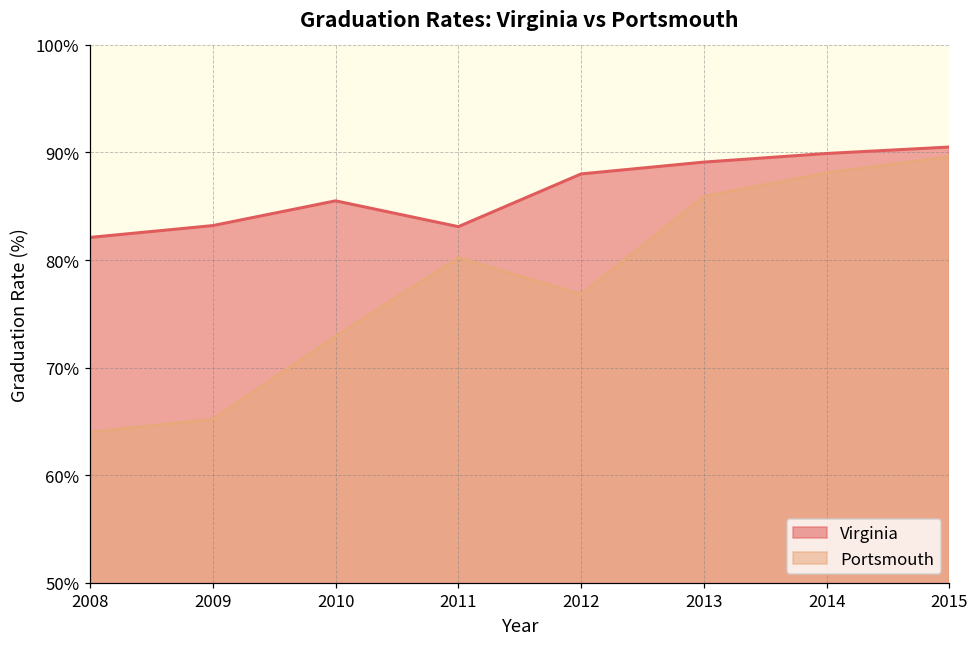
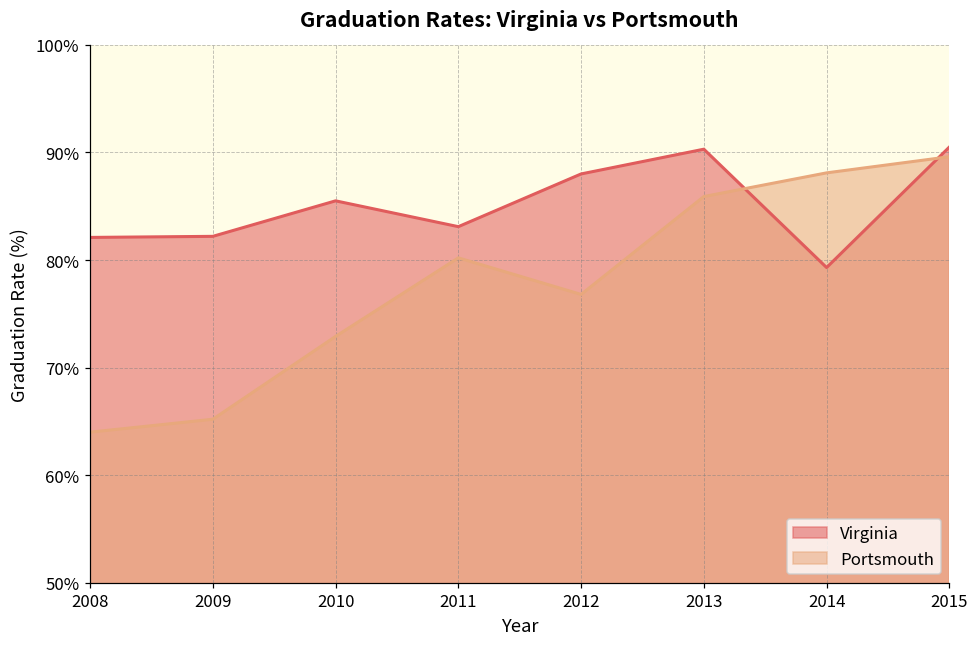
  {
    "Virginia": {
      "2008": "82%",
-     "2009": "83%",
+     "2009": "82%",
      "2010": "86%",
      "2011": "83%",
      "2012": "88%",
-     "2013": "89%",
-     "2014": "90%",
+     "2013": "90%",
+     "2014": "79%",
      "2015": "91%"
    },
    "Portsmouth": {
      "2008": "64%",
      "2009": "65%",
      "2010": "73%",
      "2011": "80%",
      "2012": "77%",
      "2013": "86%",
      "2014": "88%",
      "2015": "90%"
    }
  }
